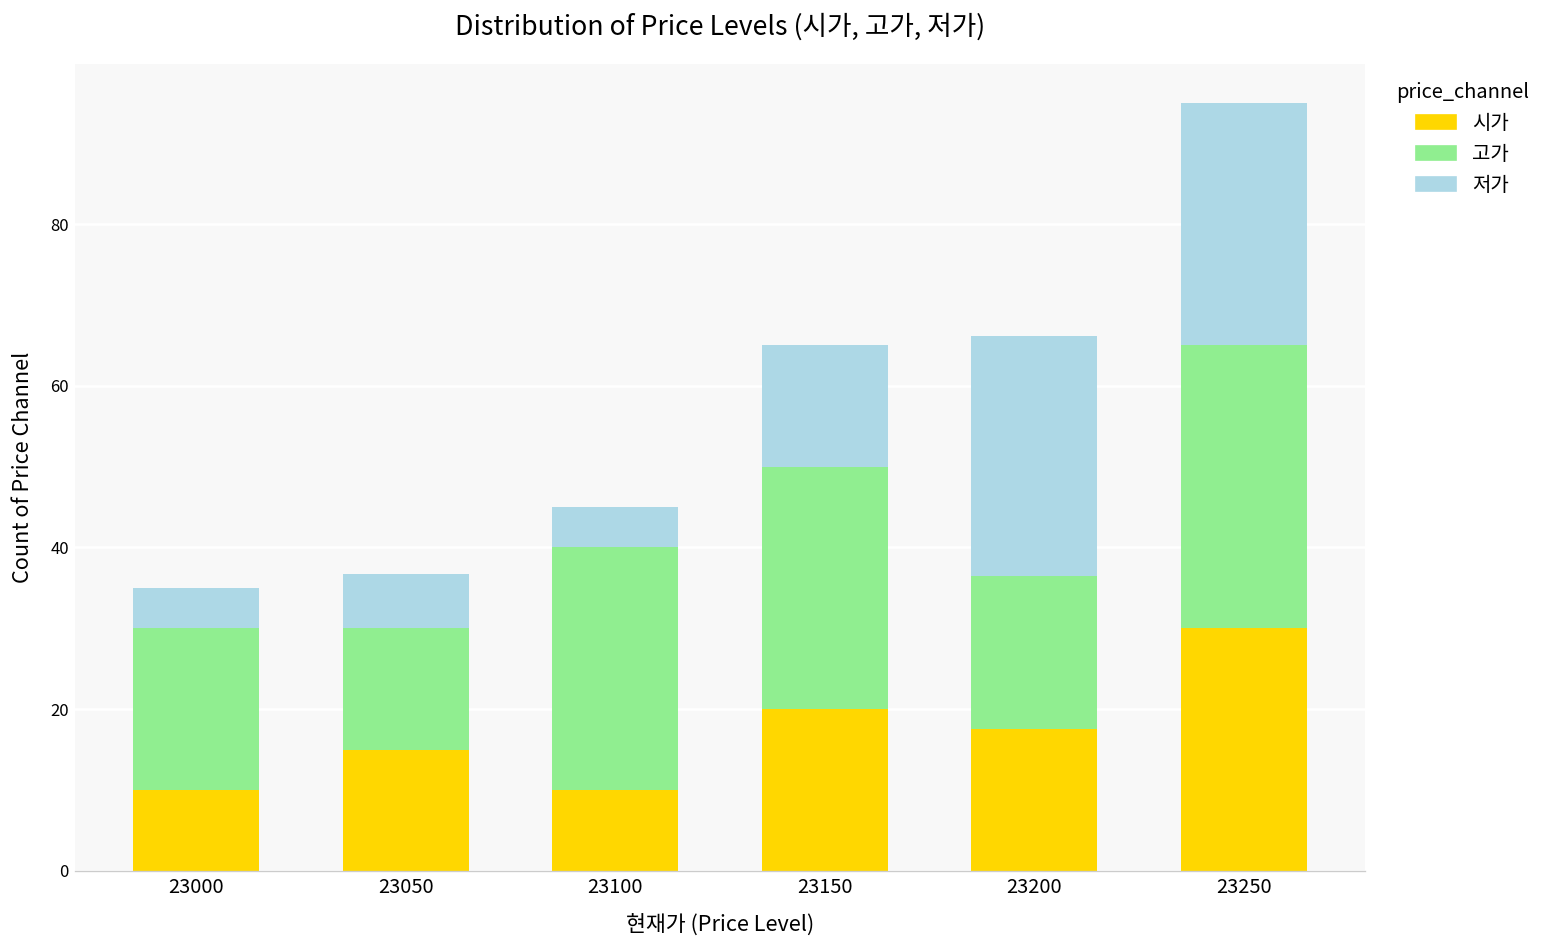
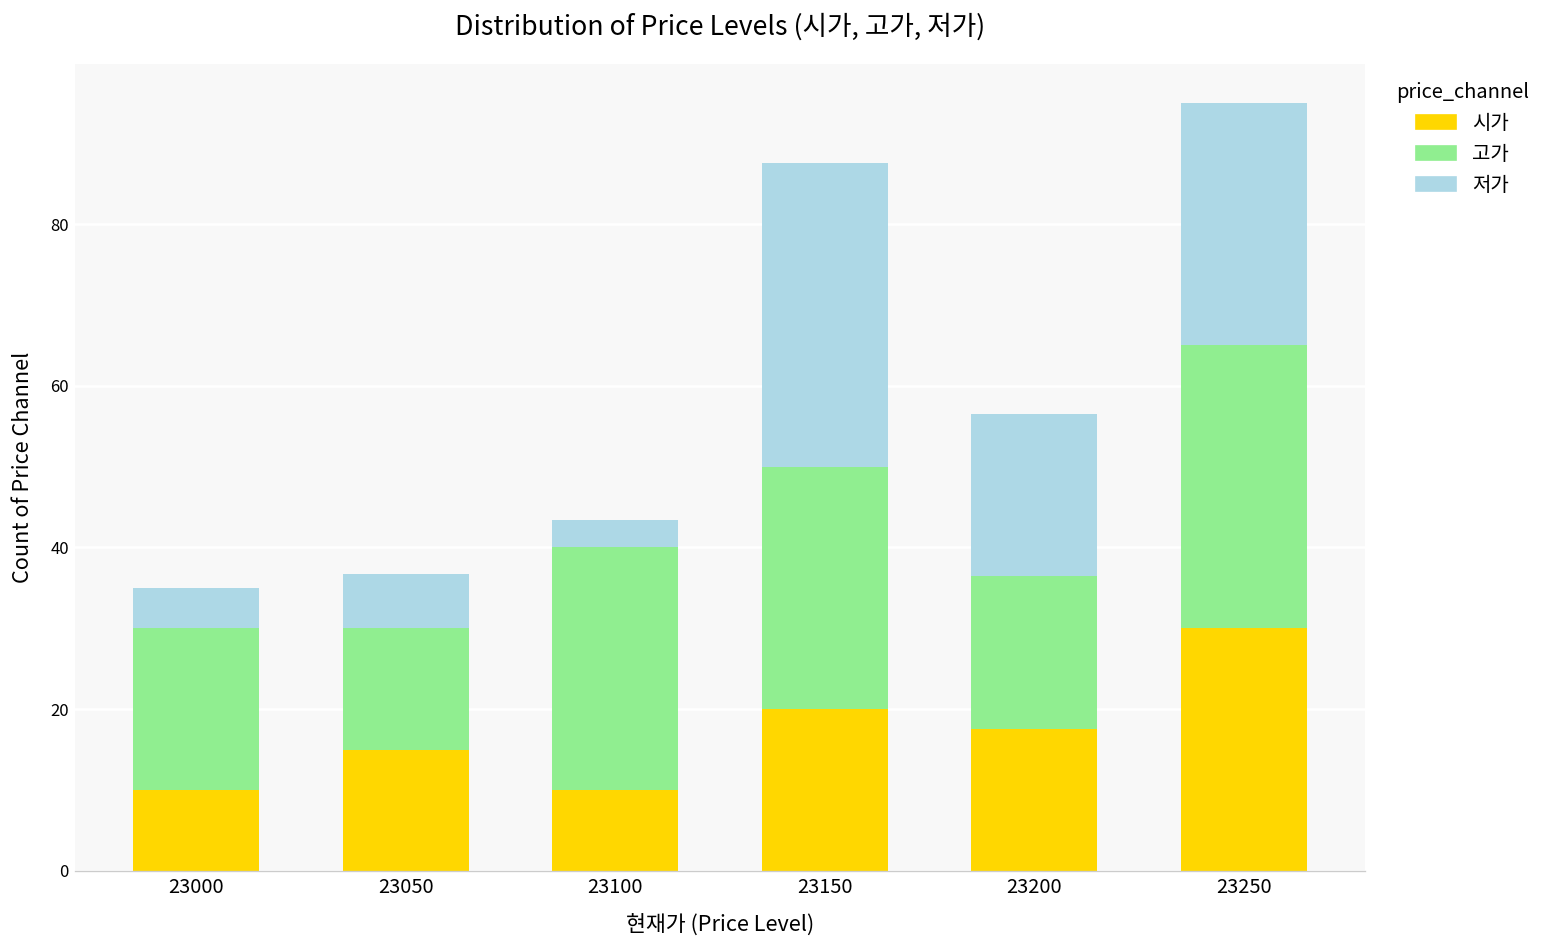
  {
    "시가": {
      "23000": 10,
      "23050": 15,
      "23100": 10,
      "23150": 20,
      "23200": 18,
      "23250": 30
    },
    "고가": {
      "23000": 20,
      "23050": 15,
      "23100": 30,
      "23150": 30,
      "23200": 19,
      "23250": 35
    },
    "저가": {
      "23000": 5,
      "23050": 7,
-     "23100": 5,
-     "23150": 15,
-     "23200": 30,
+     "23100": 3,
+     "23150": 38,
+     "23200": 20,
      "23250": 30
    }
  }
